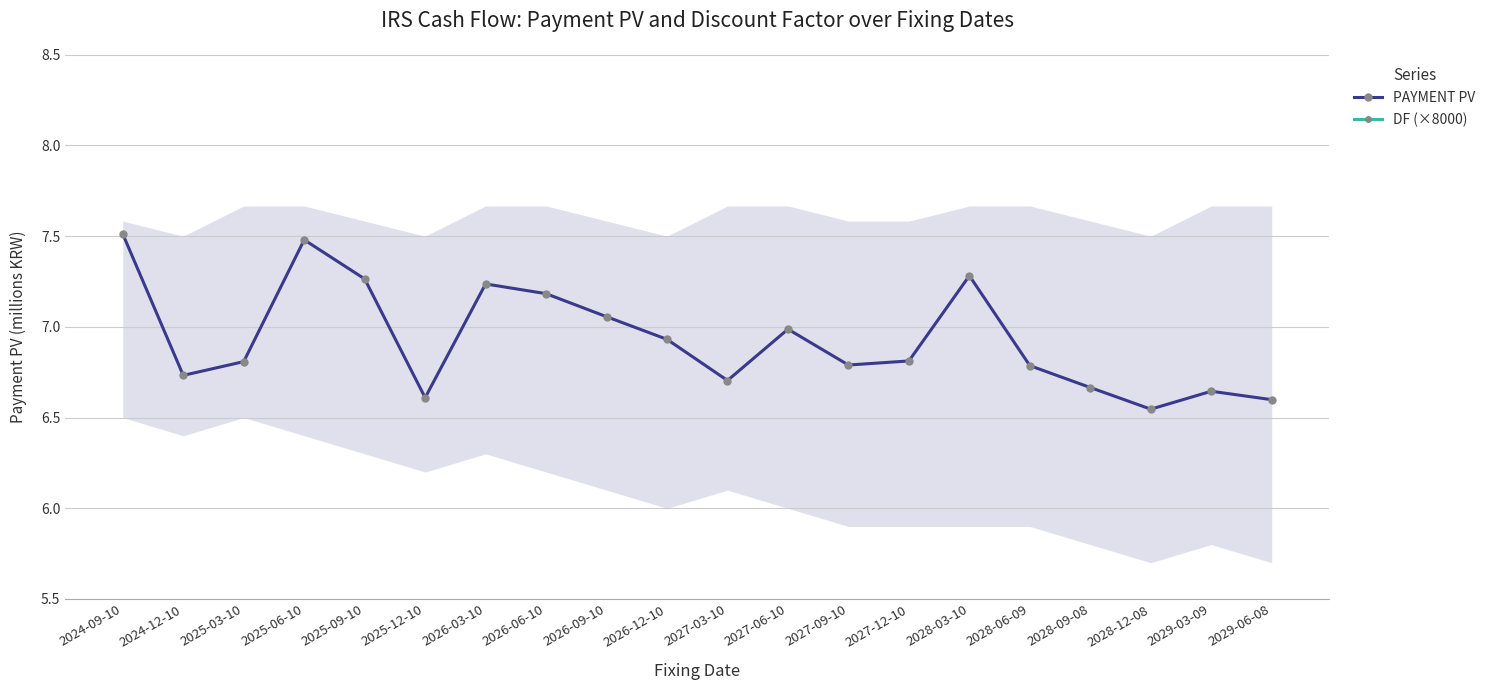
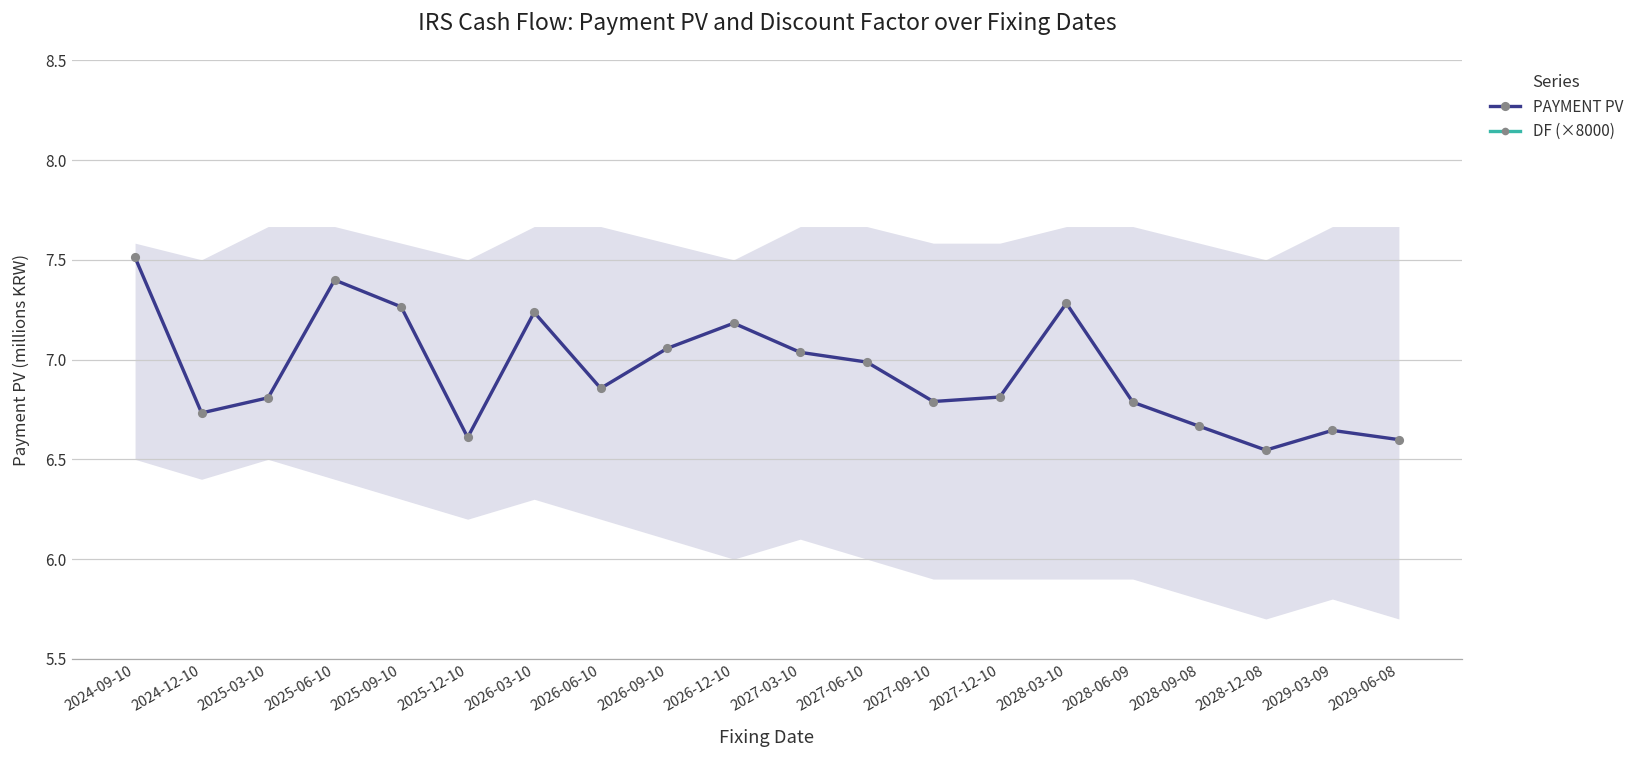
  {
    "PAYMENT PV": {
      "2024-09-10": 7.51,
      "2024-12-10": 6.73,
      "2025-03-10": 6.81,
-     "2025-06-10": 7.48,
+     "2025-06-10": 7.40,
      "2025-09-10": 7.26,
      "2025-12-10": 6.61,
      "2026-03-10": 7.24,
-     "2026-06-10": 7.18,
+     "2026-06-10": 6.86,
      "2026-09-10": 7.06,
-     "2026-12-10": 6.93,
-     "2027-03-10": 6.70,
+     "2026-12-10": 7.18,
+     "2027-03-10": 7.04,
      "2027-06-10": 6.99,
      "2027-09-10": 6.79,
      "2027-12-10": 6.81,
      "2028-03-10": 7.28,
      "2028-06-09": 6.79,
      "2028-09-08": 6.67,
      "2028-12-08": 6.55,
      "2029-03-09": 6.65,
      "2029-06-08": 6.60
    }
  }
